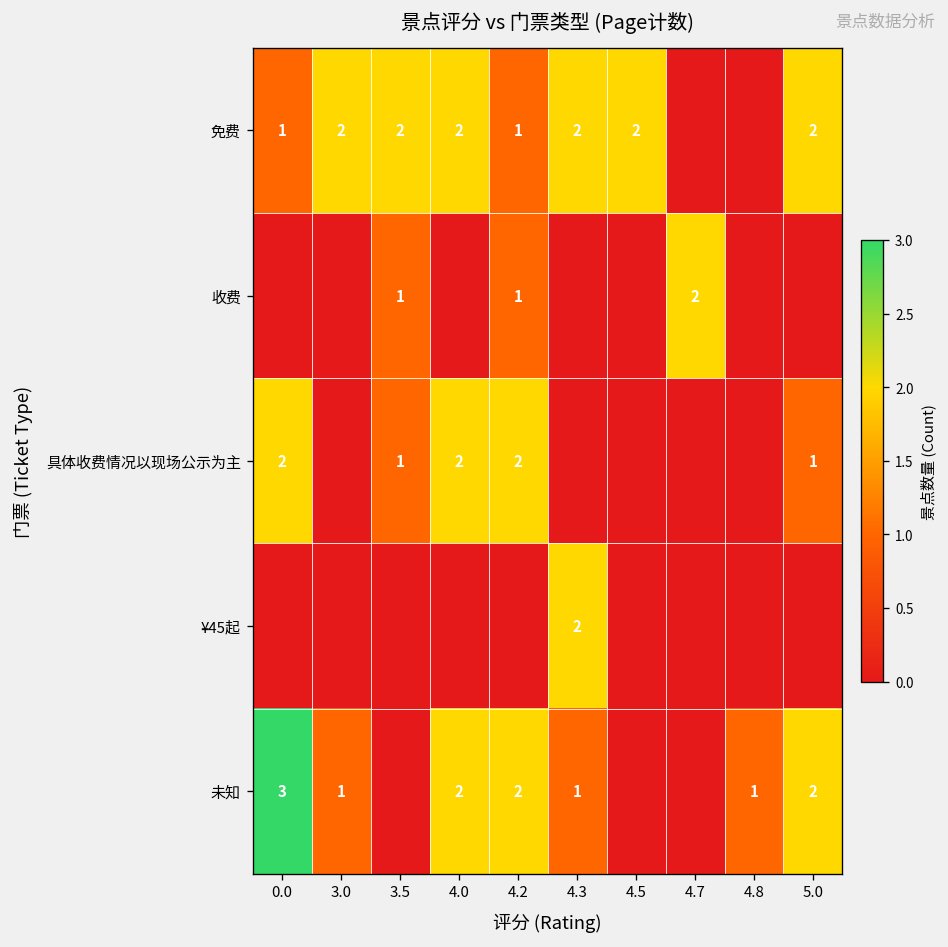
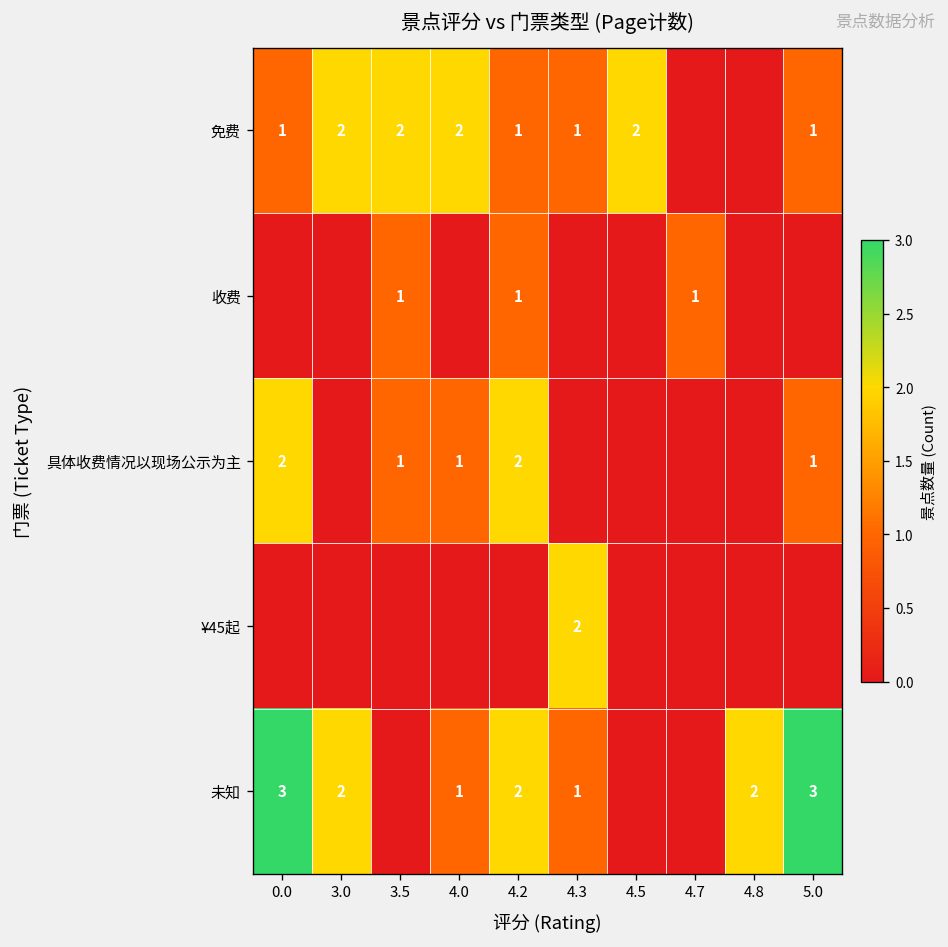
  {
    "免费": {
-     "4.3": 2,
-     "5.0": 2
+     "4.3": 1,
+     "5.0": 1
    },
    "收费": {
-     "4.7": 2
+     "4.7": 1
    },
    "具体收费情况以现场公示为主": {
-     "4.0": 2
+     "4.0": 1
    },
    "未知": {
-     "3.0": 1,
-     "4.0": 2,
-     "4.8": 1,
-     "5.0": 2
+     "3.0": 2,
+     "4.0": 1,
+     "4.8": 2,
+     "5.0": 3
    }
  }
